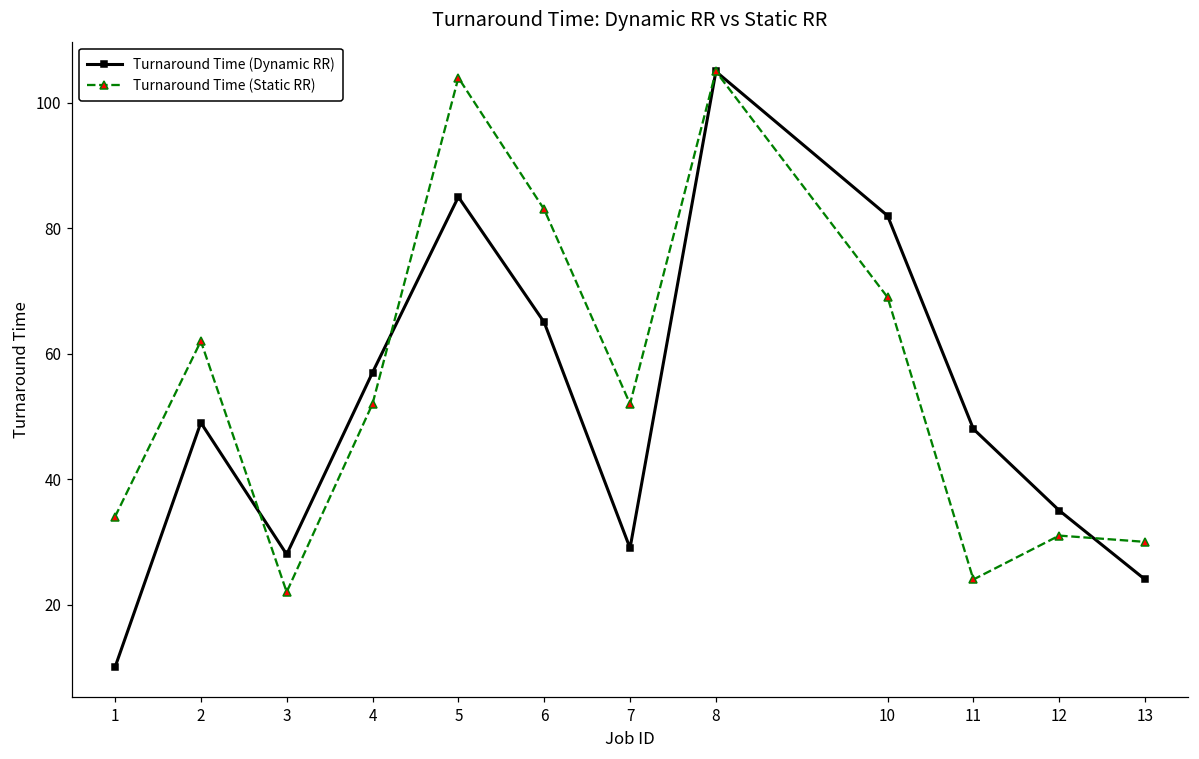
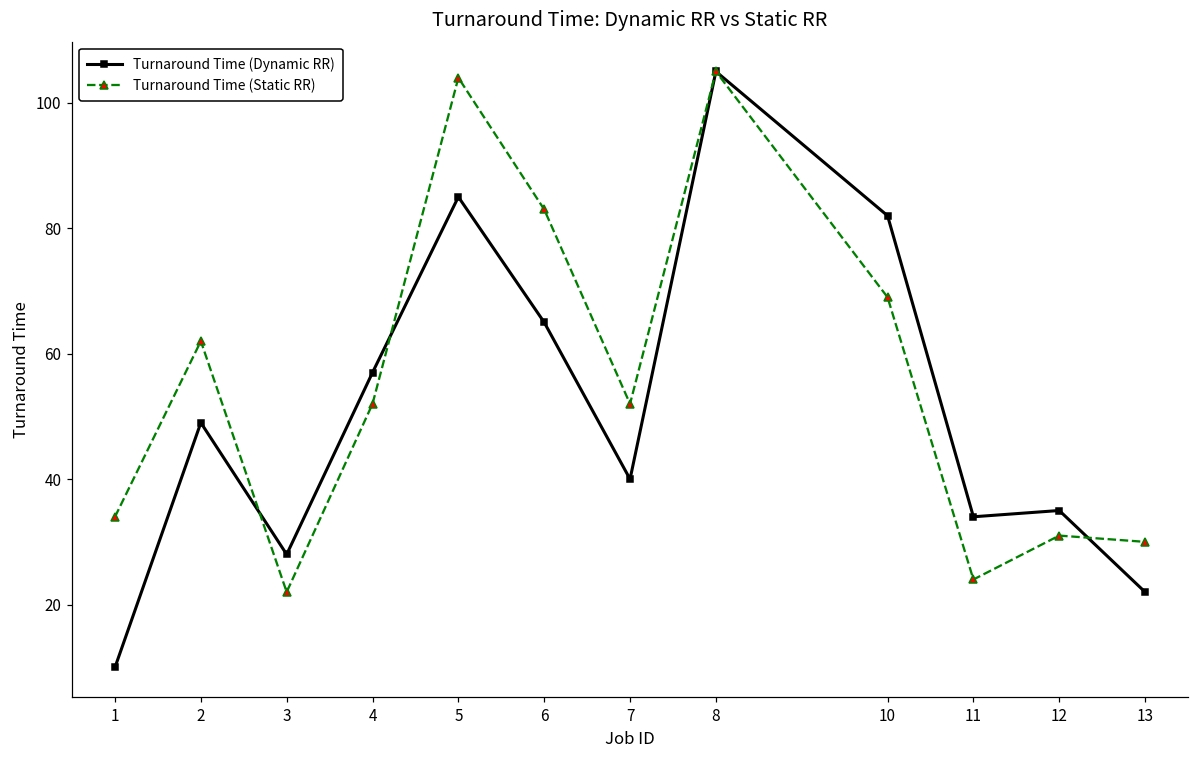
  {
    "Turnaround Time (Dynamic RR)": {
      "1": 10,
      "2": 49,
      "3": 28,
      "4": 57,
      "5": 85,
      "6": 65,
-     "7": 29,
+     "7": 40,
      "10": 82,
-     "11": 48,
+     "11": 34,
      "12": 35,
-     "13": 24
+     "13": 22
    },
    "Turnaround Time (Static RR)": {
      "1": 34,
      "2": 62,
      "3": 22,
      "4": 52,
      "5": 104,
      "6": 83,
      "7": 52,
      "10": 69,
      "11": 24,
      "12": 31,
      "13": 30
    }
  }
